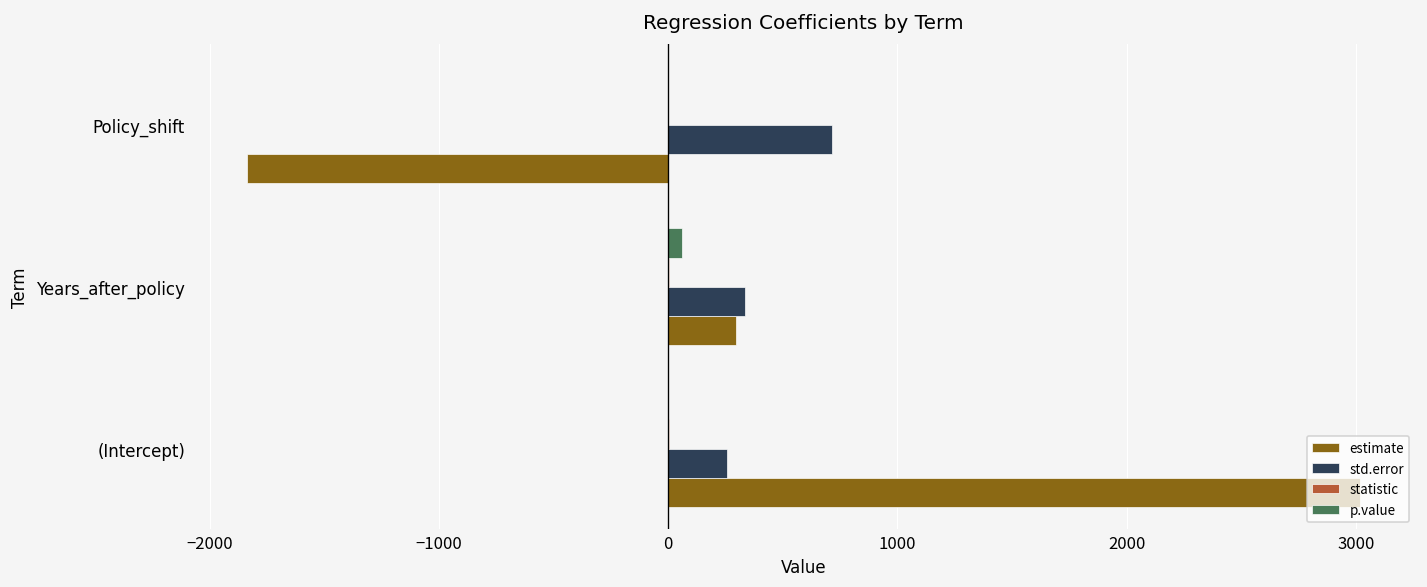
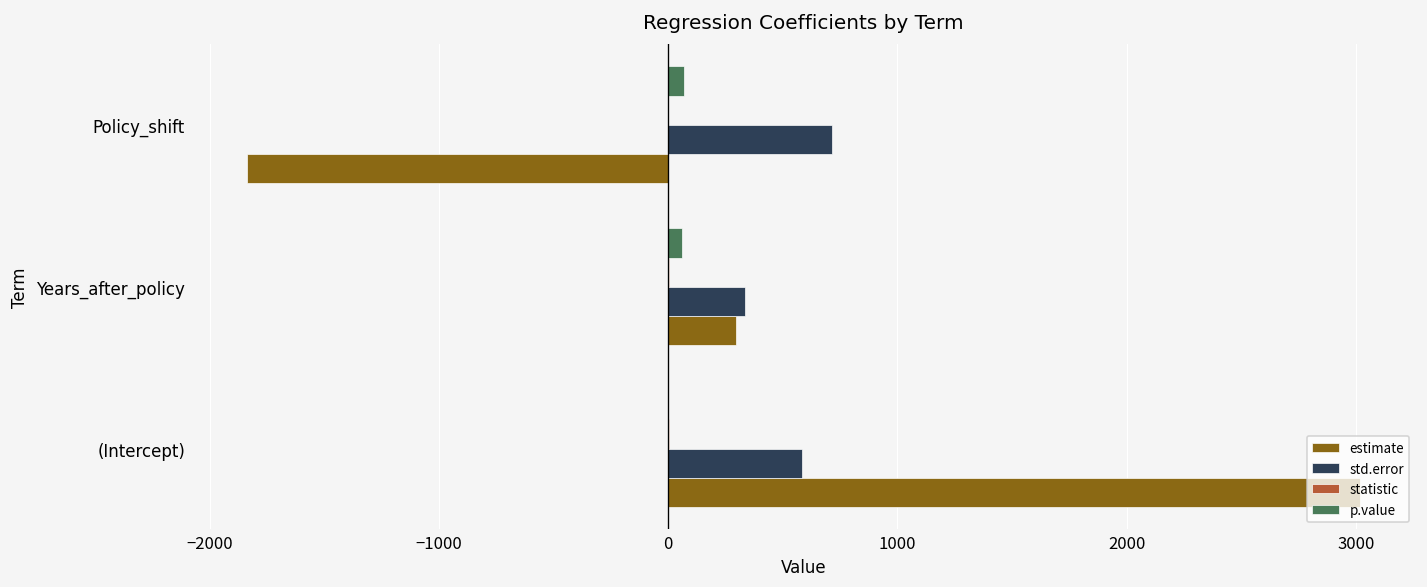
  {
    "std.error": {
      "Policy_shift": 710,
      "Years_after_policy": 340,
-     "(Intercept)": 250
+     "(Intercept)": 580
    },
    "p.value": {
-     "Policy_shift": 0,
+     "Policy_shift": 70,
      "Years_after_policy": 60
    }
  }
